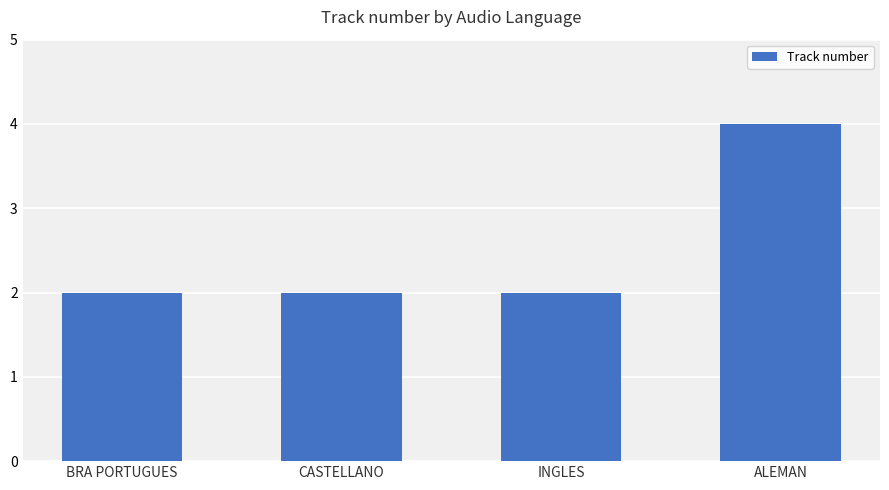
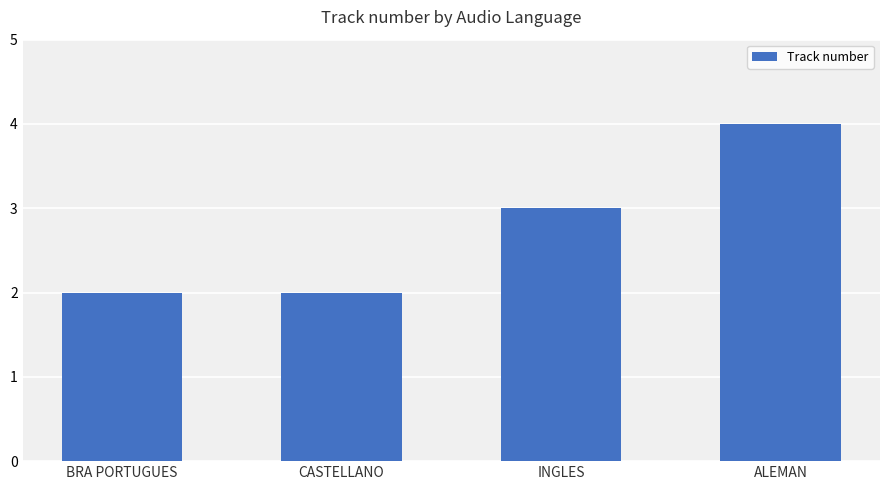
  {
    "BRA PORTUGUES": 2,
    "CASTELLANO": 2,
-   "INGLES": 2,
+   "INGLES": 3,
    "ALEMAN": 4
  }
